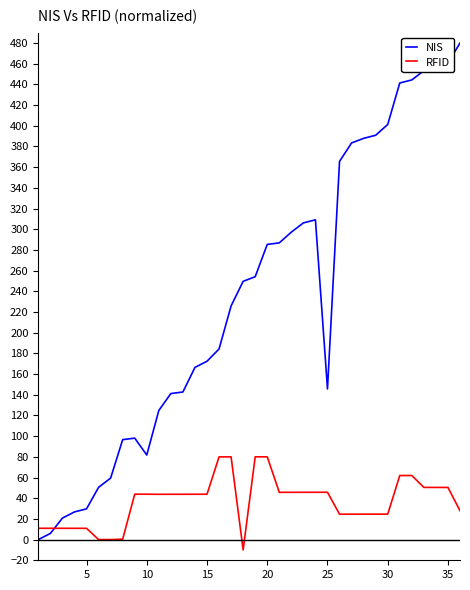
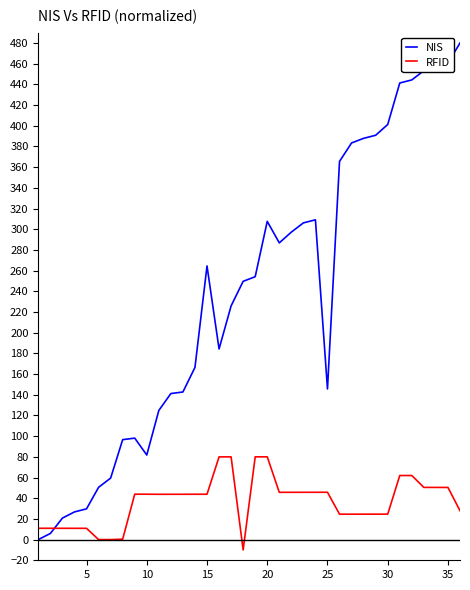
  {
    "NIS": {
      "5": 30,
      "10": 82,
-     "15": 172,
-     "20": 285,
+     "15": 265,
+     "20": 308,
      "25": 146,
      "30": 401
    },
    "RFID": {
      "5": 11,
      "10": 44,
      "15": 44,
      "20": 80,
      "25": 46,
      "30": 25,
      "35": 50
    }
  }
